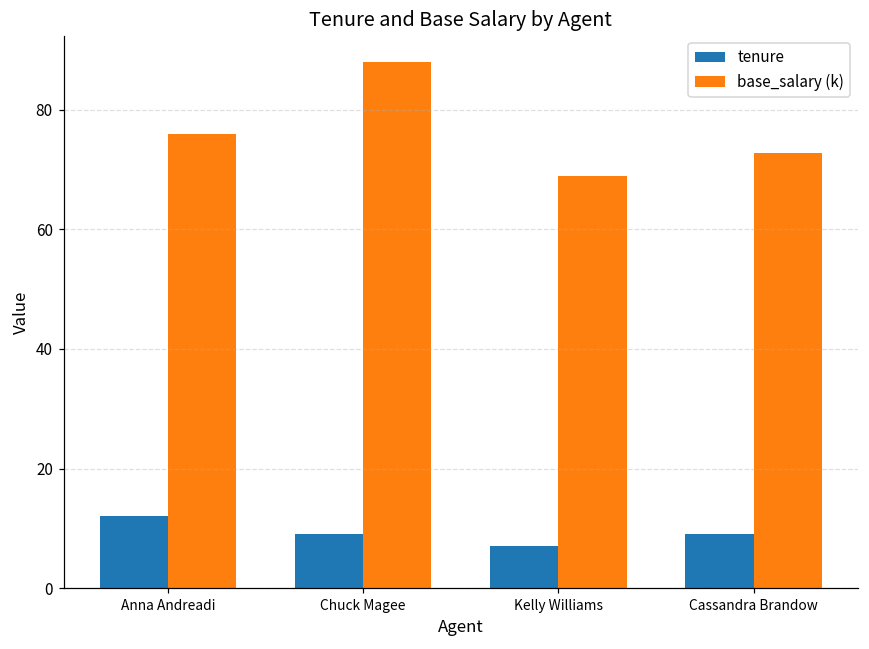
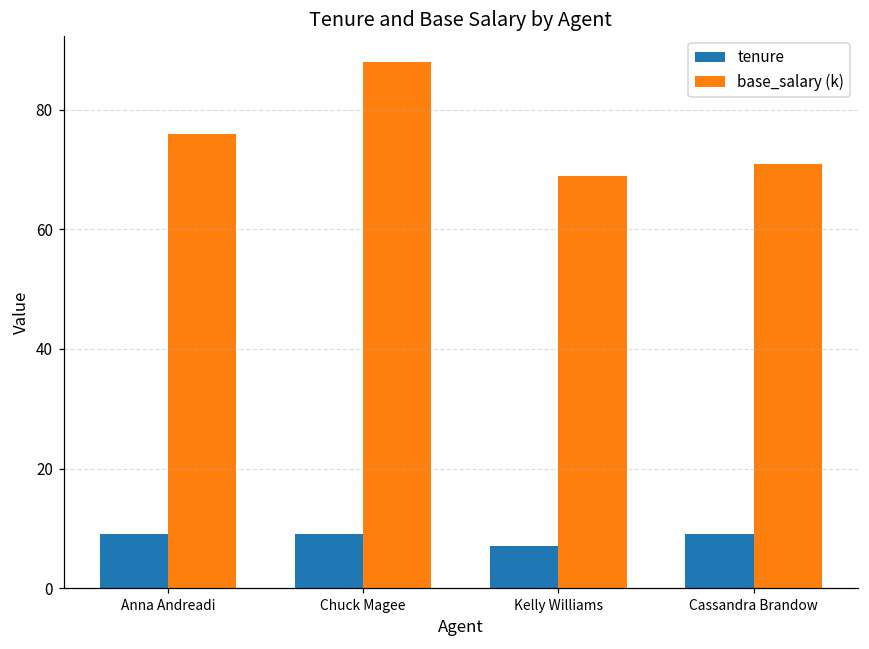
  {
    "tenure": {
-     "Anna Andreadi": 12,
+     "Anna Andreadi": 9,
      "Chuck Magee": 9,
      "Kelly Williams": 7,
      "Cassandra Brandow": 9
    },
    "base_salary (k)": {
      "Anna Andreadi": 76,
      "Chuck Magee": 88,
      "Kelly Williams": 69,
-     "Cassandra Brandow": 73
+     "Cassandra Brandow": 71
    }
  }
